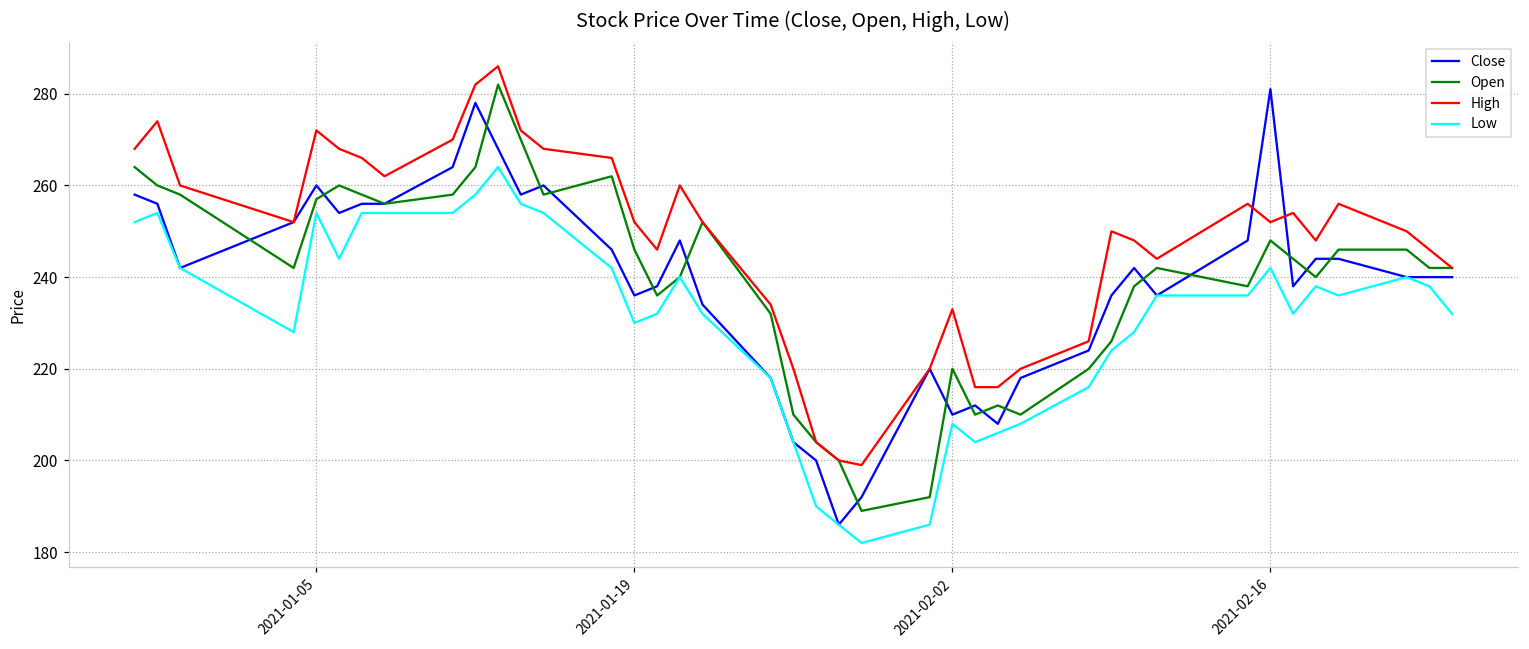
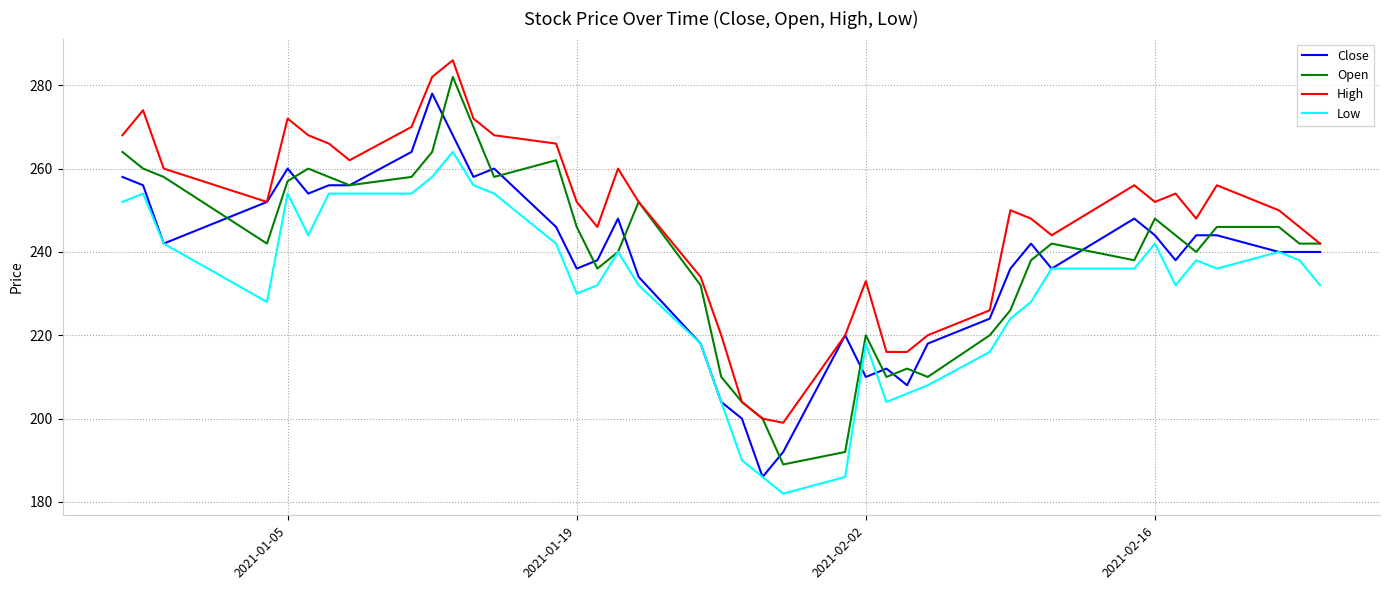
  {
    "Close": {
      "2021-01-05": 260,
      "2021-01-19": 236,
      "2021-02-02": 210,
-     "2021-02-16": 281
+     "2021-02-16": 244
    },
    "Open": {
      "2021-01-05": 257,
      "2021-01-19": 246,
      "2021-02-02": 220,
      "2021-02-16": 248
    },
    "High": {
      "2021-01-05": 272,
      "2021-01-19": 252,
      "2021-02-02": 233,
      "2021-02-16": 252
    },
    "Low": {
      "2021-01-05": 254,
      "2021-01-19": 230,
-     "2021-02-02": 208,
+     "2021-02-02": 218,
      "2021-02-16": 242
    }
  }
